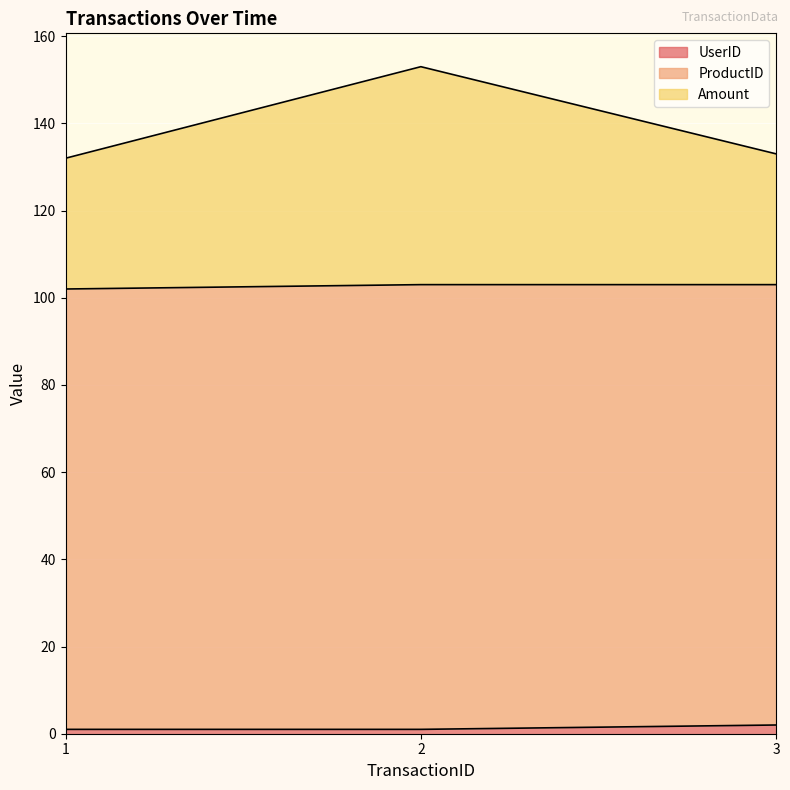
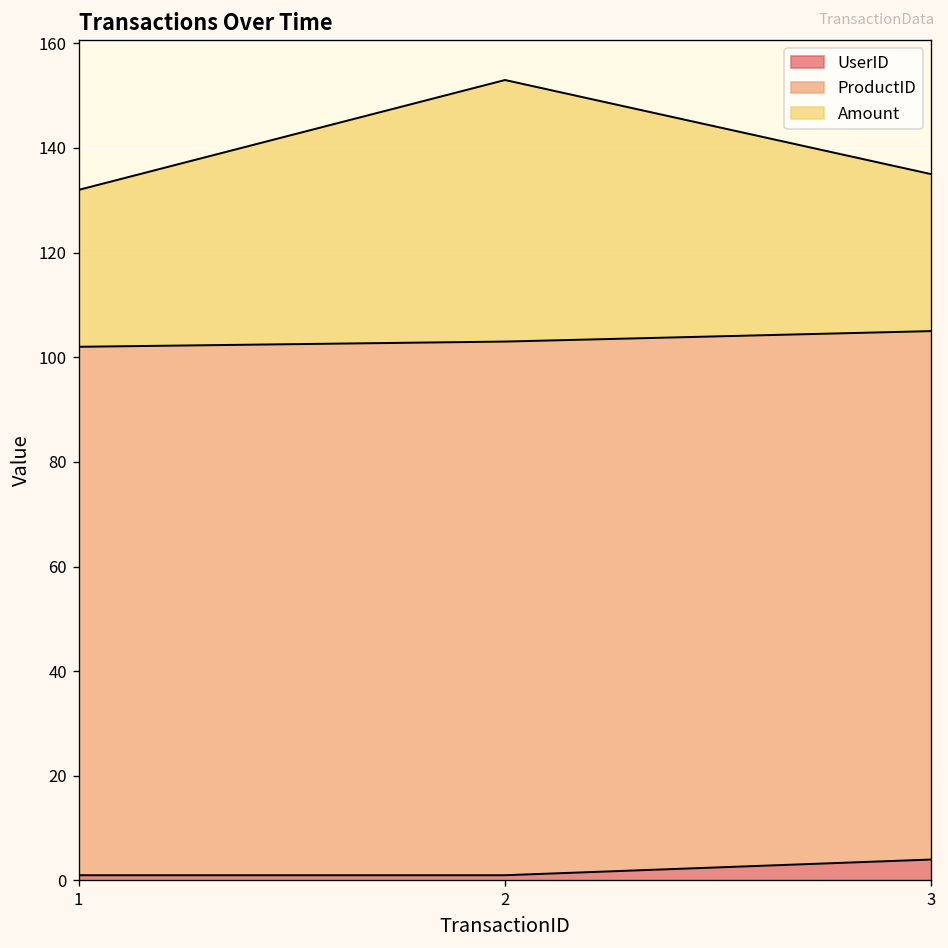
  {
    "UserID": {
      "1": 1,
      "2": 1,
-     "3": 2
+     "3": 4
    }
  }
